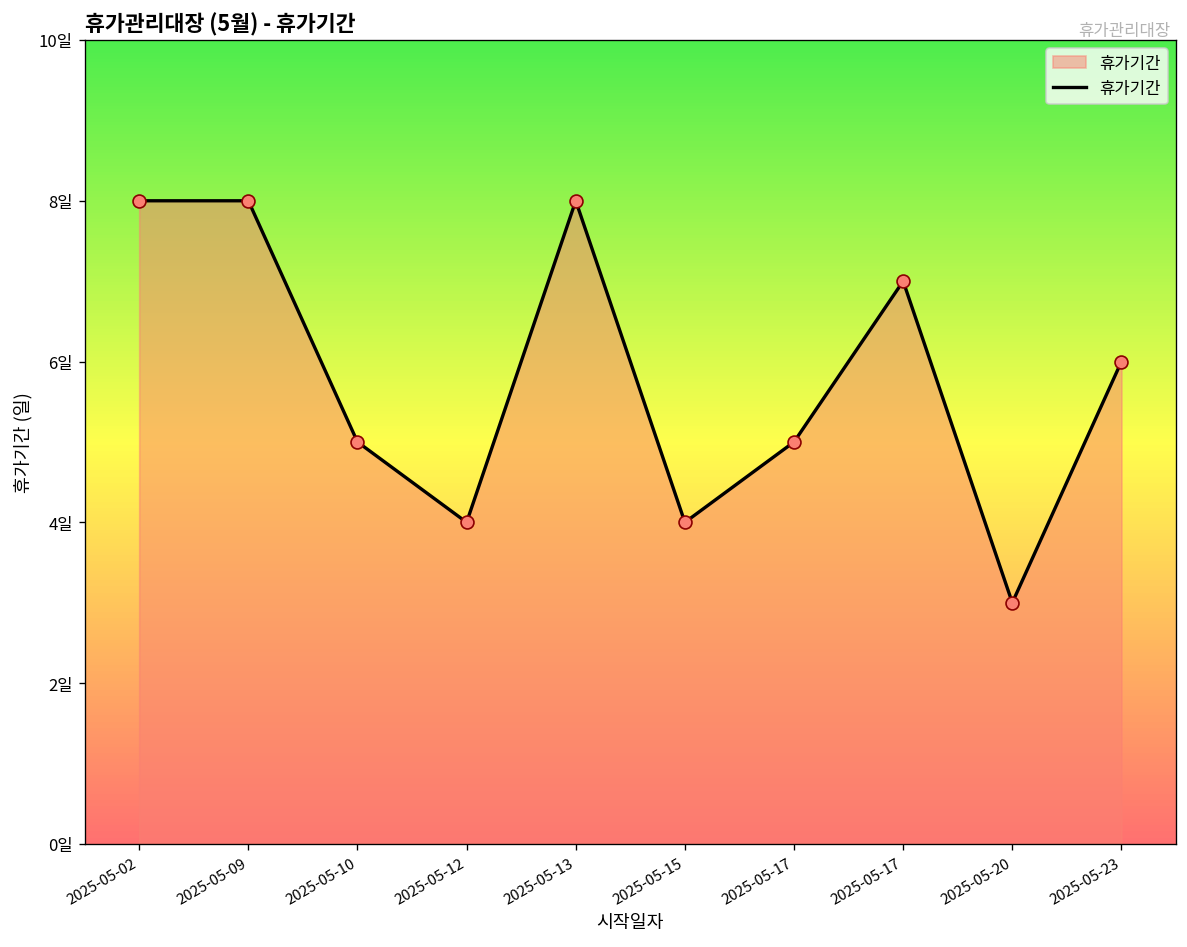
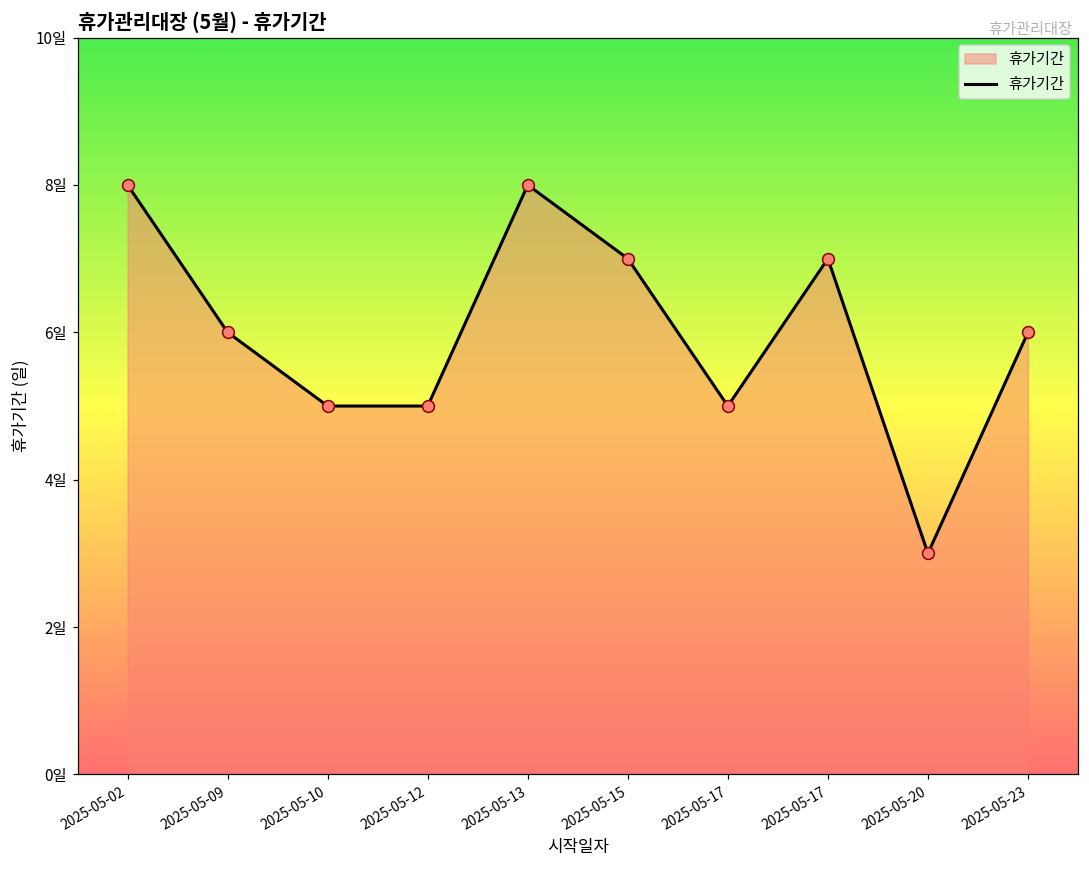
  {
    "2025-05-02": "8일",
-   "2025-05-09": "8일",
+   "2025-05-09": "6일",
    "2025-05-10": "5일",
-   "2025-05-12": "4일",
+   "2025-05-12": "5일",
    "2025-05-13": "8일",
-   "2025-05-15": "4일",
+   "2025-05-15": "7일",
    "2025-05-20": "3일",
    "2025-05-23": "6일"
  }
